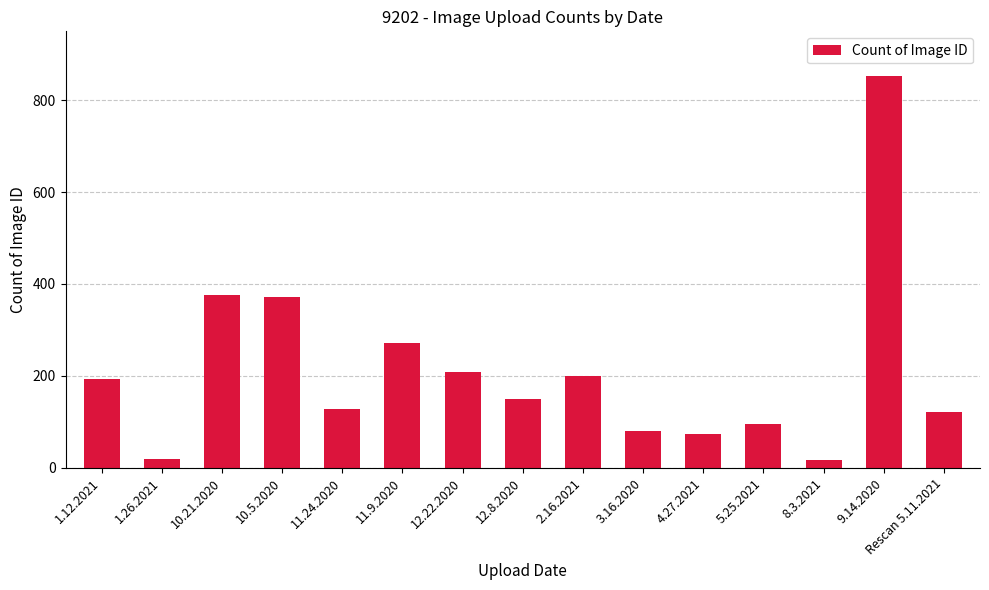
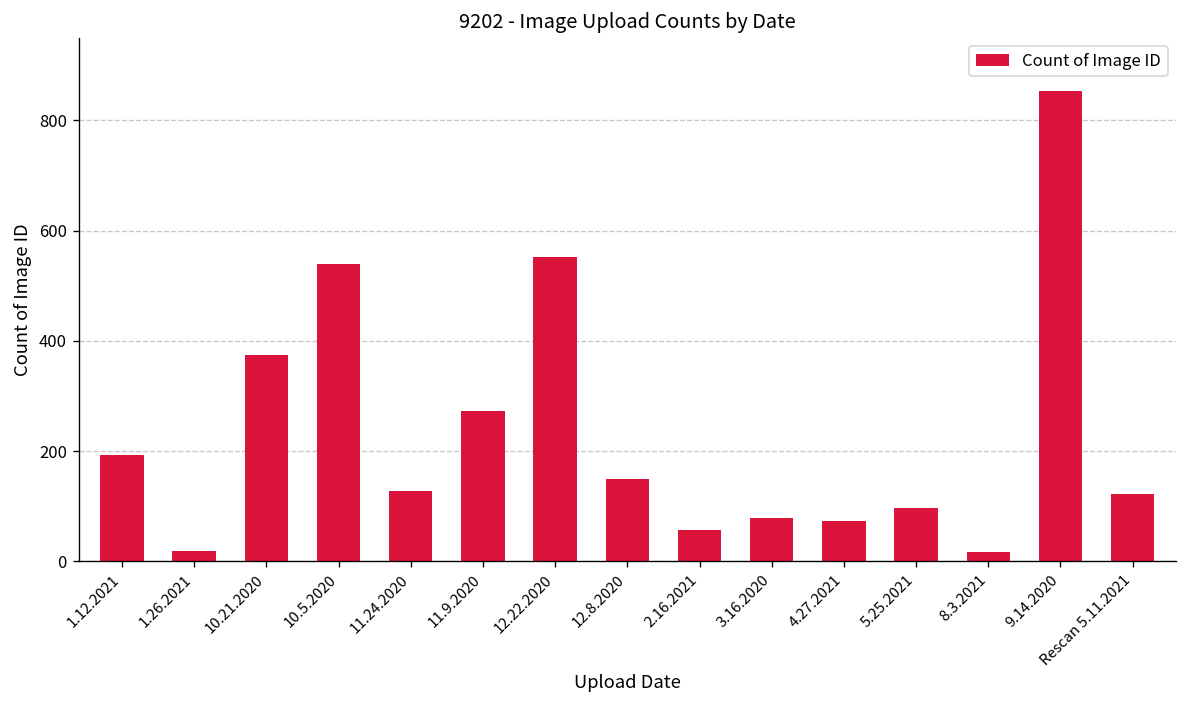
  {
    "1.12.2021": 190,
    "1.26.2021": 20,
    "10.21.2020": 380,
-   "10.5.2020": 370,
+   "10.5.2020": 540,
    "11.24.2020": 130,
    "11.9.2020": 270,
-   "12.22.2020": 210,
+   "12.22.2020": 550,
    "12.8.2020": 150,
-   "2.16.2021": 200,
+   "2.16.2021": 60,
    "3.16.2020": 80,
    "4.27.2021": 70,
    "5.25.2021": 100,
    "8.3.2021": 20,
    "9.14.2020": 850,
    "Rescan 5.11.2021": 120
  }
